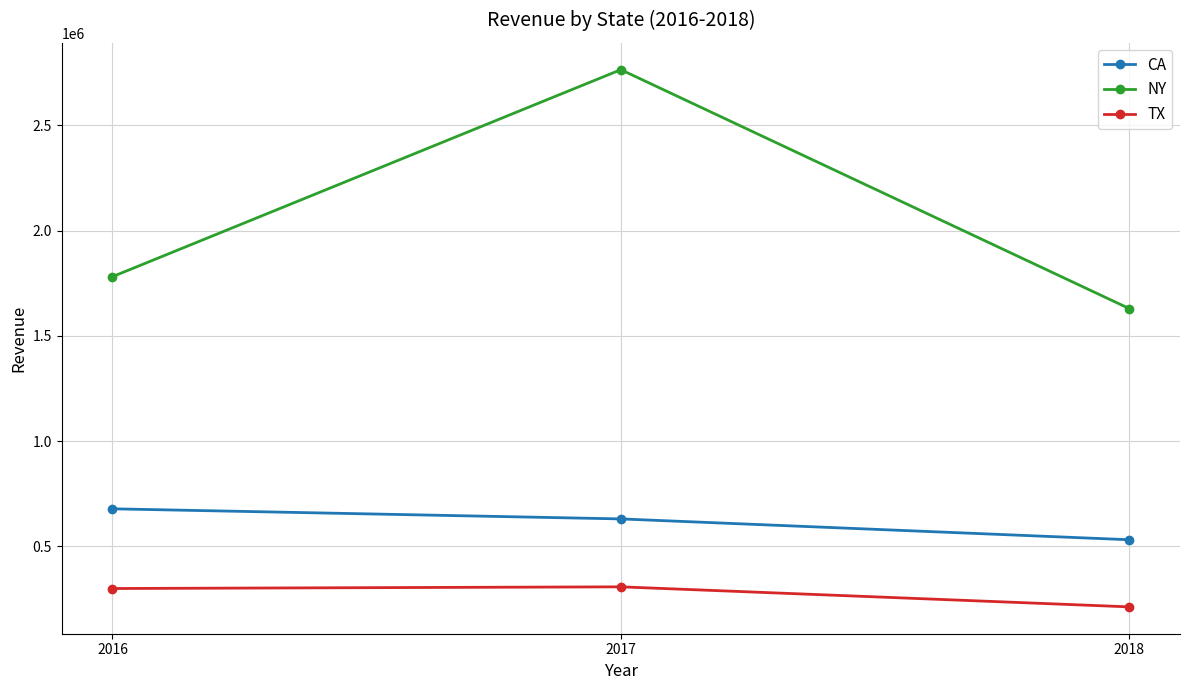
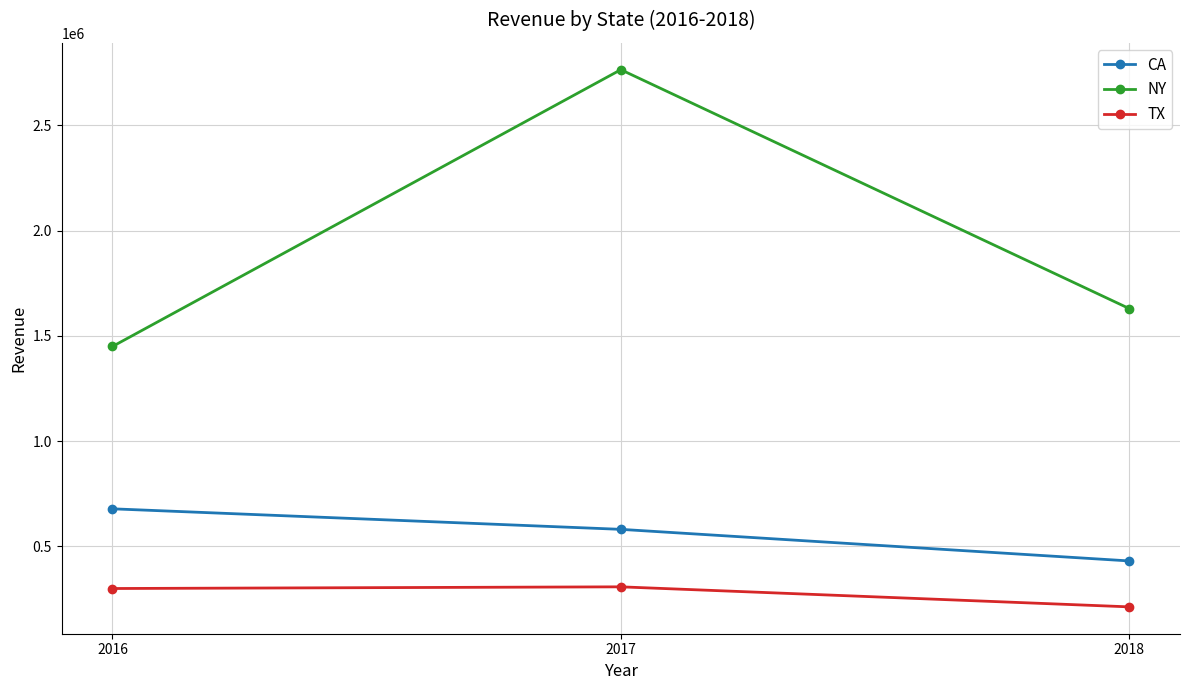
  {
    "CA": {
      "2016": 680000,
-     "2017": 630000,
-     "2018": 530000
+     "2017": 580000,
+     "2018": 430000
    },
    "NY": {
-     "2016": 1780000,
+     "2016": 1450000,
      "2017": 2760000,
      "2018": 1630000
    },
    "TX": {
      "2016": 300000,
      "2017": 310000,
      "2018": 210000
    }
  }
